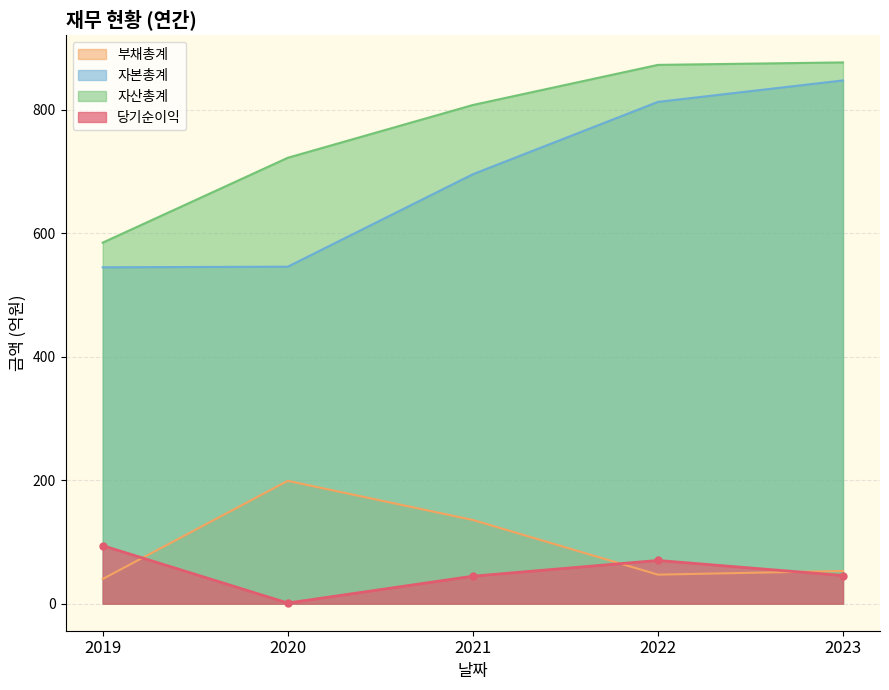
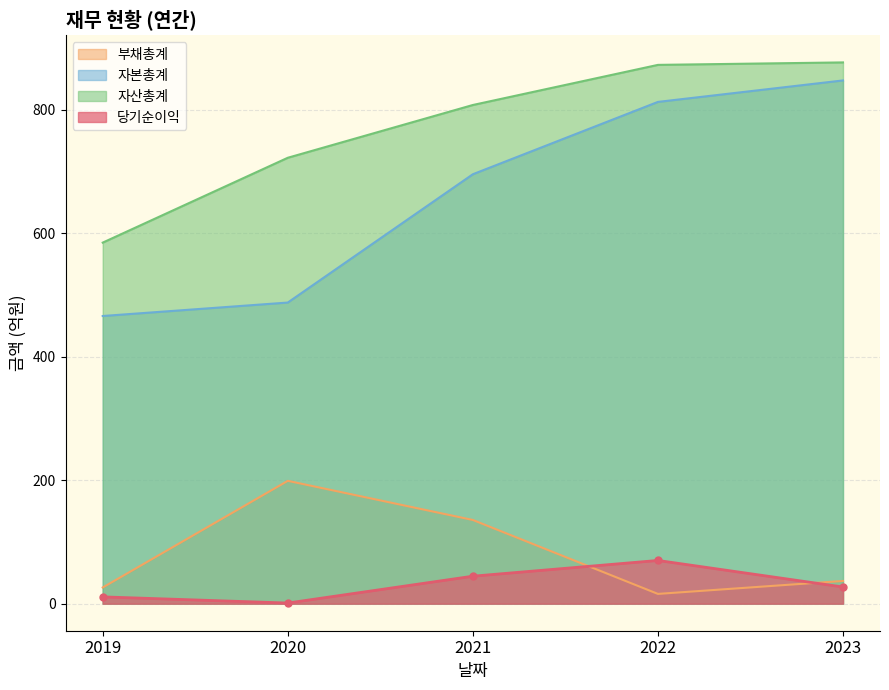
  {
    "부채총계": {
-     "2019": 40,
+     "2019": 30,
      "2020": 200,
      "2021": 140,
-     "2022": 50,
-     "2023": 50
+     "2022": 20,
+     "2023": 40
    },
    "자본총계": {
-     "2019": 550,
-     "2020": 550,
+     "2019": 470,
+     "2020": 490,
      "2021": 700,
      "2022": 810,
      "2023": 850
    },
    "자산총계": {
      "2019": 590,
      "2020": 720,
      "2021": 810,
      "2022": 870,
      "2023": 880
    },
    "당기순이익": {
-     "2019": 90,
+     "2019": 10,
      "2020": 0,
      "2021": 40,
      "2022": 70,
-     "2023": 50
+     "2023": 30
    }
  }
